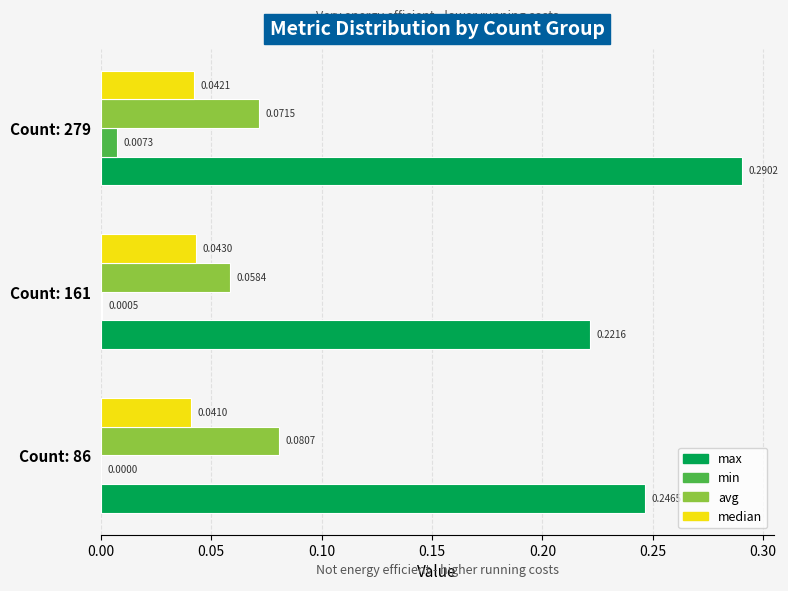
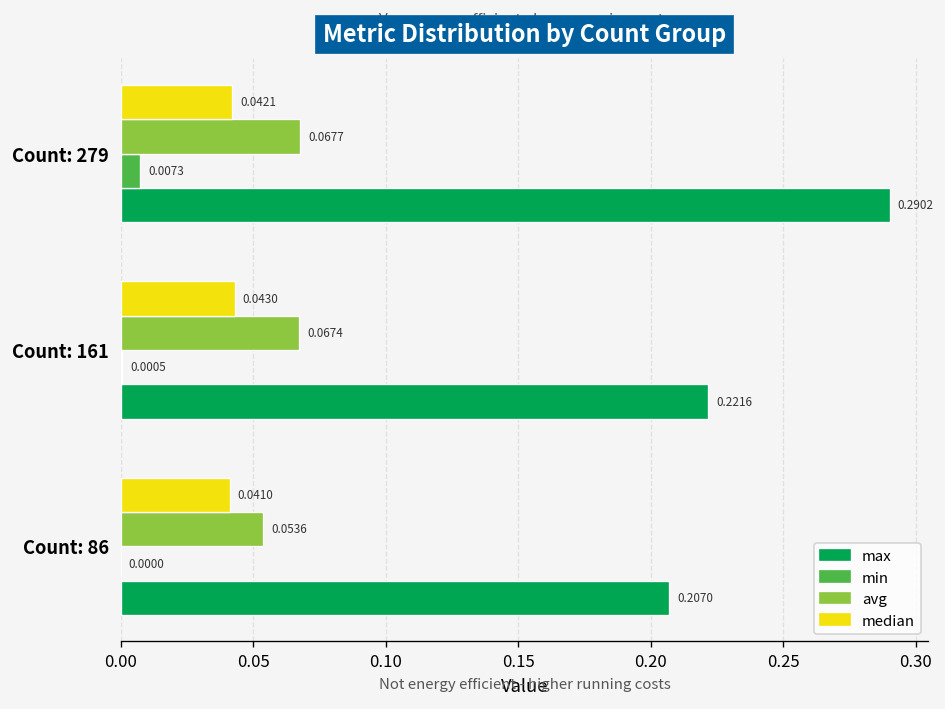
  {
    "max": {
-     "Count: 86": 0.246
+     "Count: 86": 0.207
    },
    "min": {
      "Count: 279": 0.0073,
      "Count: 161": 0.0005,
      "Count: 86": 0.0000
    },
    "avg": {
-     "Count: 279": 0.0715,
-     "Count: 161": 0.0584,
-     "Count: 86": 0.0807
+     "Count: 279": 0.0677,
+     "Count: 161": 0.0674,
+     "Count: 86": 0.0536
    },
    "median": {
      "Count: 279": 0.0421,
      "Count: 161": 0.0430,
      "Count: 86": 0.0410
    }
  }
